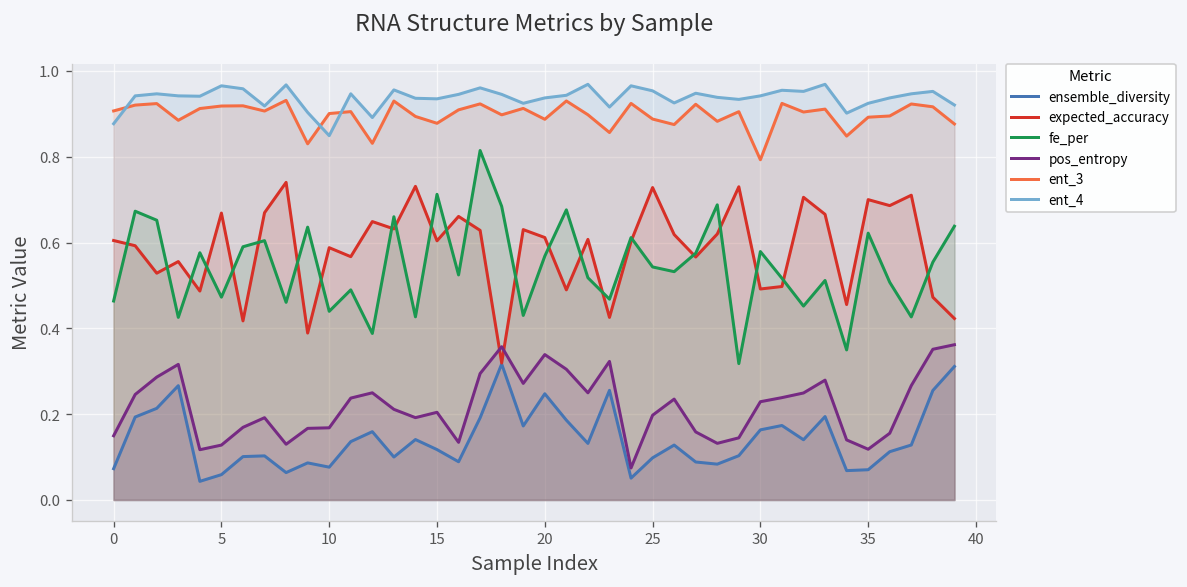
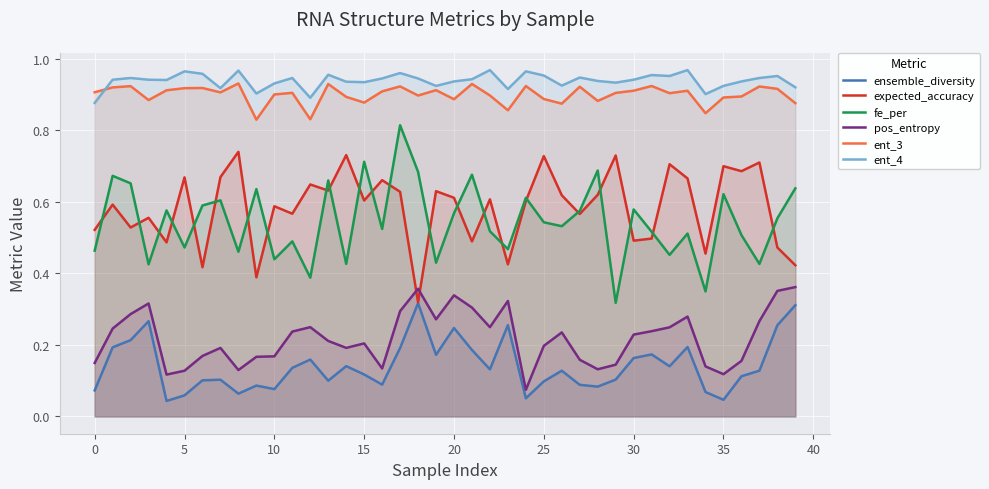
  {
    "ensemble_diversity": {
      "0": 0.07,
      "5": 0.06,
      "10": 0.08,
      "15": 0.12,
      "20": 0.25,
      "25": 0.10,
      "30": 0.16,
-     "35": 0.07
+     "35": 0.05
    },
    "expected_accuracy": {
-     "0": 0.60,
+     "0": 0.52,
      "5": 0.67,
      "10": 0.59,
      "15": 0.60,
      "20": 0.61,
      "25": 0.73,
      "30": 0.49,
      "35": 0.70
    },
    "fe_per": {
      "0": 0.46,
      "5": 0.47,
      "10": 0.44,
      "15": 0.71,
      "20": 0.57,
      "25": 0.54,
      "30": 0.58,
      "35": 0.62
    },
    "pos_entropy": {
      "0": 0.15,
      "5": 0.13,
      "10": 0.17,
      "15": 0.20,
      "20": 0.34,
      "25": 0.20,
      "30": 0.23,
      "35": 0.12
    },
    "ent_3": {
      "0": 0.91,
      "5": 0.92,
      "10": 0.90,
      "15": 0.88,
      "20": 0.89,
      "25": 0.89,
-     "30": 0.79,
+     "30": 0.91,
      "35": 0.89
    },
    "ent_4": {
      "0": 0.88,
      "5": 0.97,
-     "10": 0.85,
+     "10": 0.93,
      "15": 0.93,
      "20": 0.94,
      "25": 0.95,
      "30": 0.94,
      "35": 0.92
    }
  }
